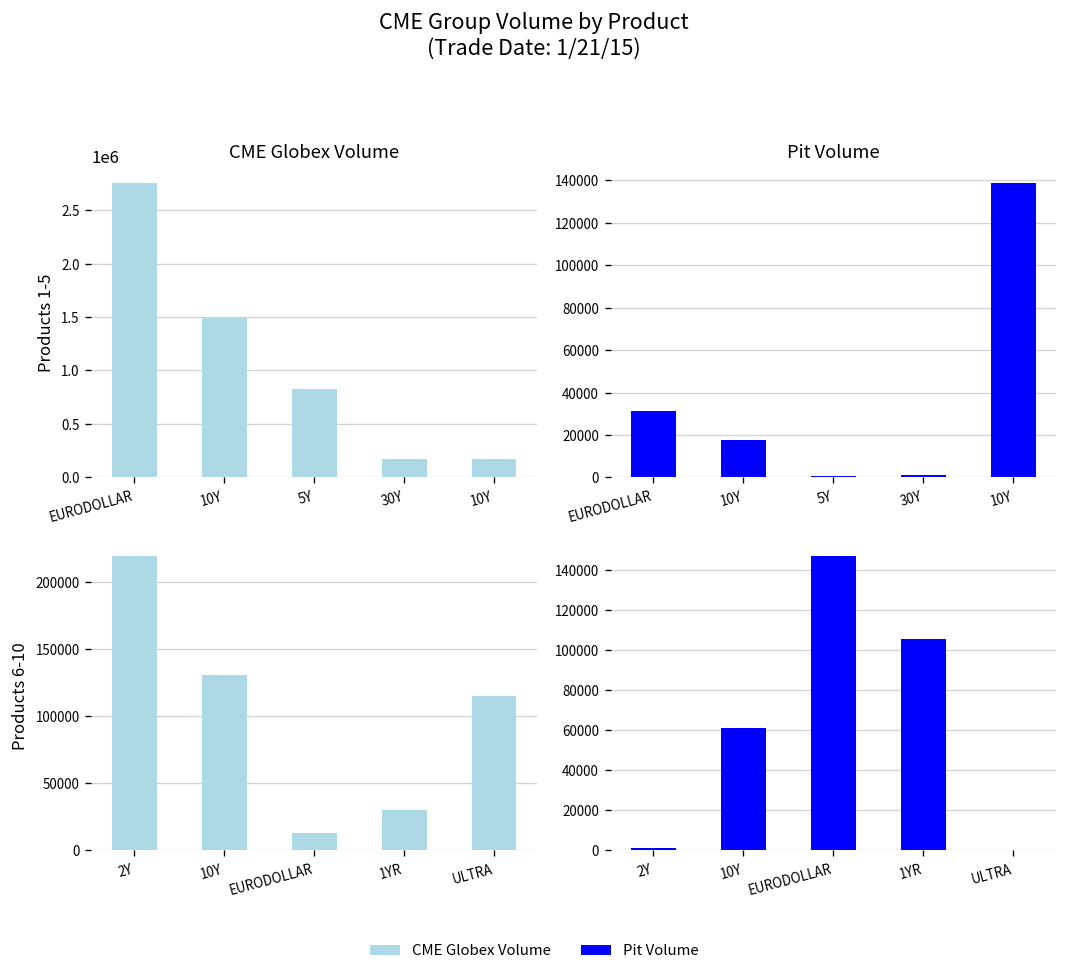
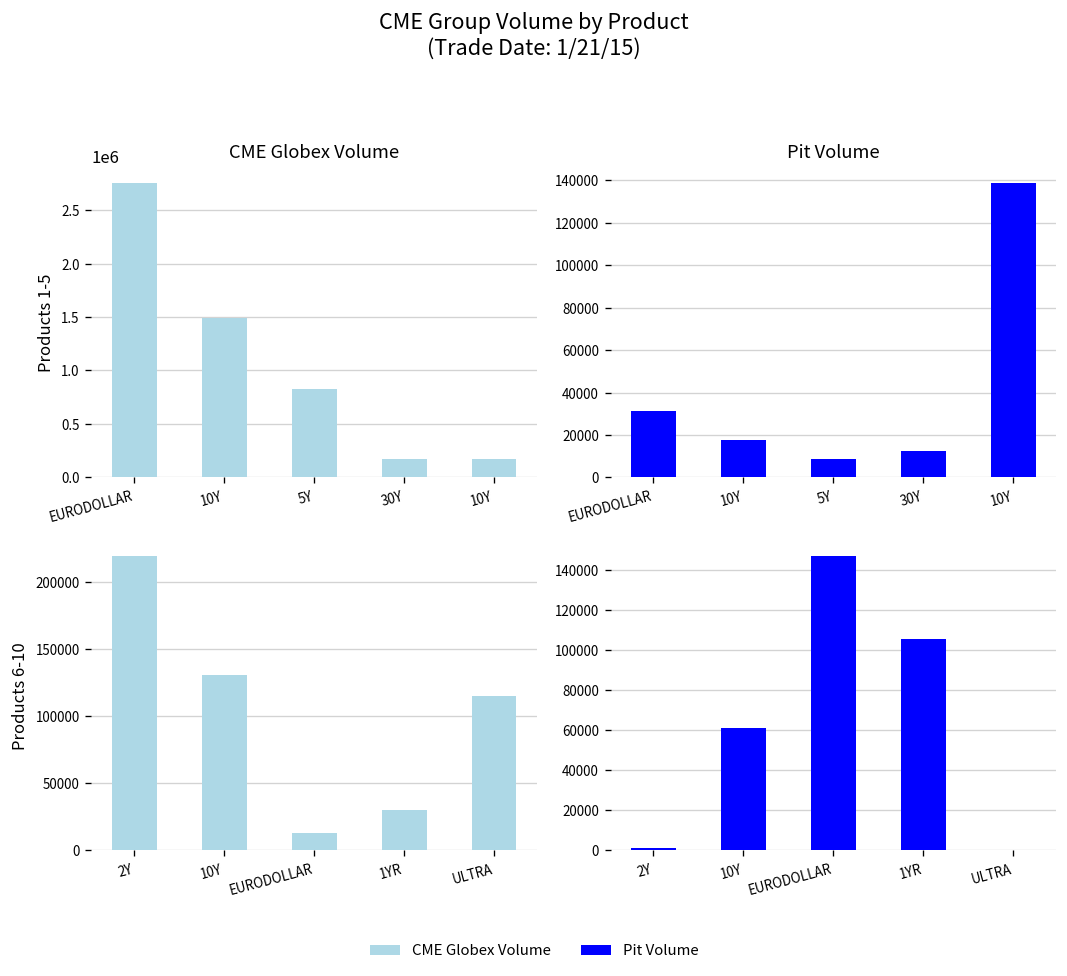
  {
    "CME Globex Volume": {
      "EURODOLLAR": 2800000,
      "5Y": 800000,
      "30Y": 200000
    },
    "Pit Volume": {
      "EURODOLLAR": 31000,
-     "5Y": 1000,
-     "30Y": 1000
+     "5Y": 9000,
+     "30Y": 12000
    }
  }
